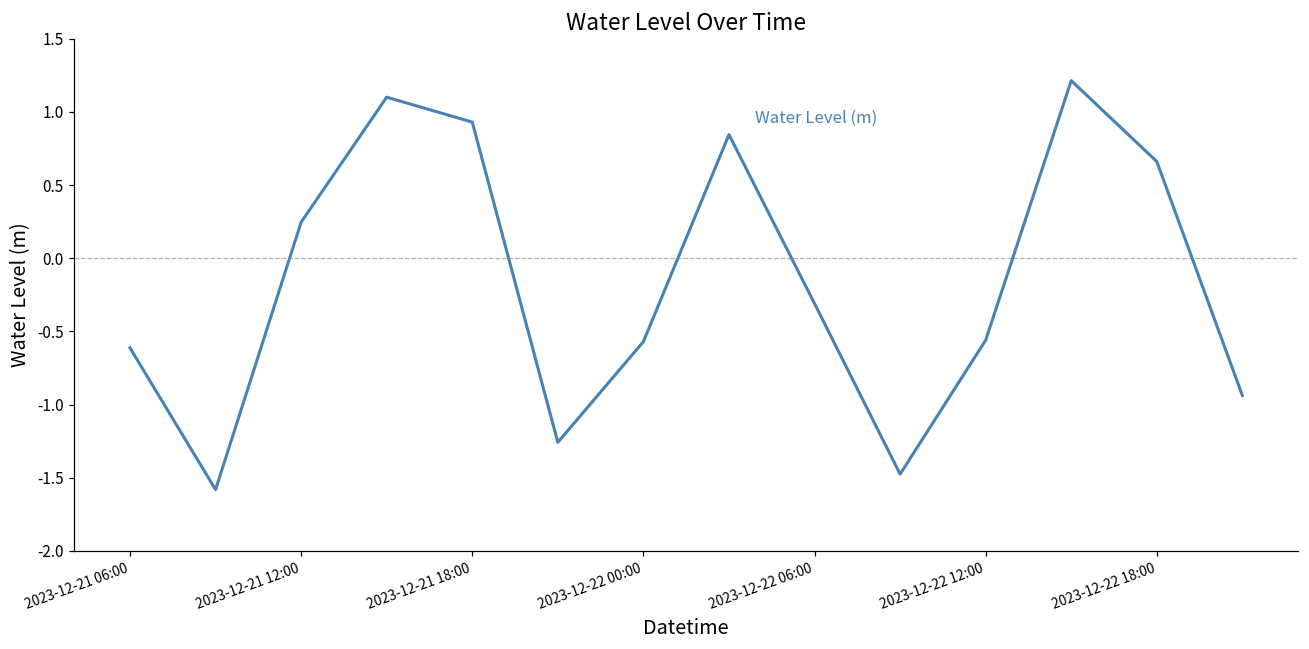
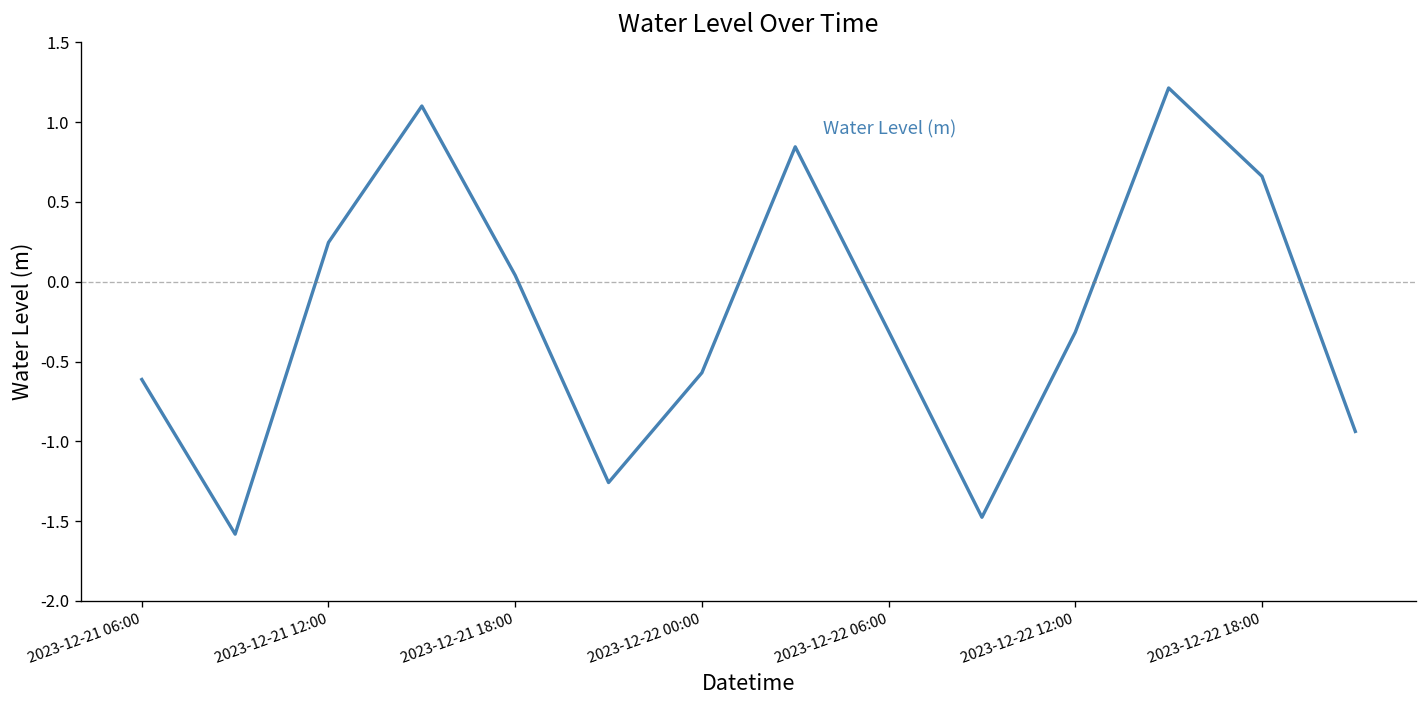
  {
    "2023-12-21 06:00": -0.61,
    "2023-12-21 12:00": 0.25,
-   "2023-12-21 18:00": 0.93,
+   "2023-12-21 18:00": 0.04,
    "2023-12-22 00:00": -0.57,
    "2023-12-22 06:00": -0.31,
-   "2023-12-22 12:00": -0.56,
+   "2023-12-22 12:00": -0.32,
    "2023-12-22 18:00": 0.66
  }
